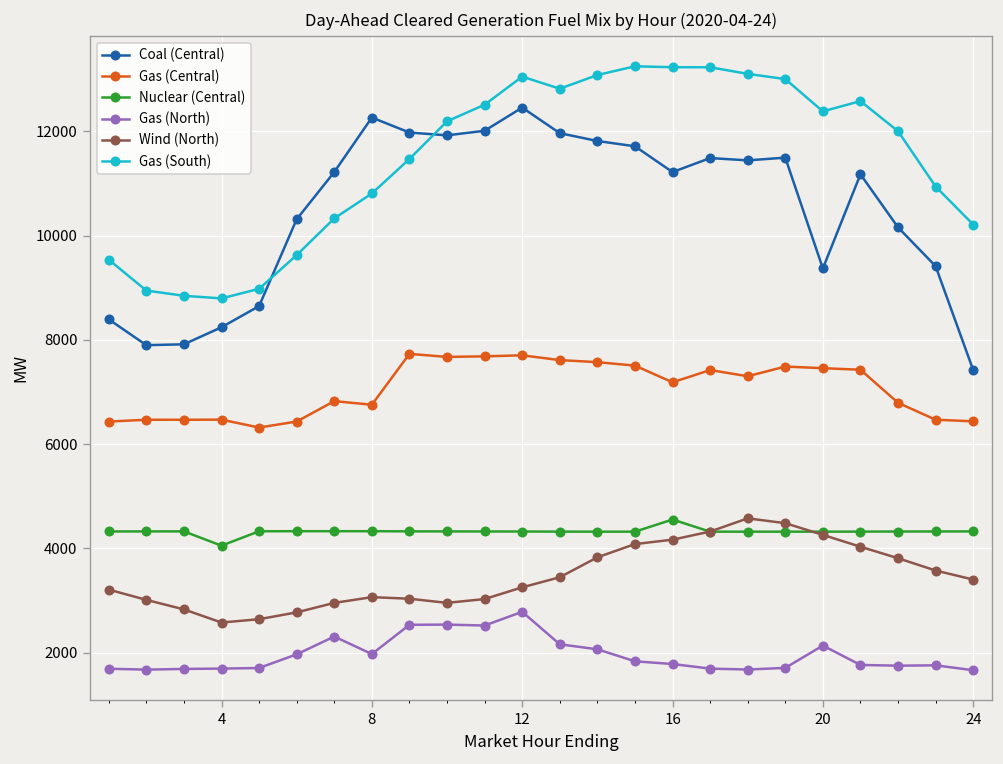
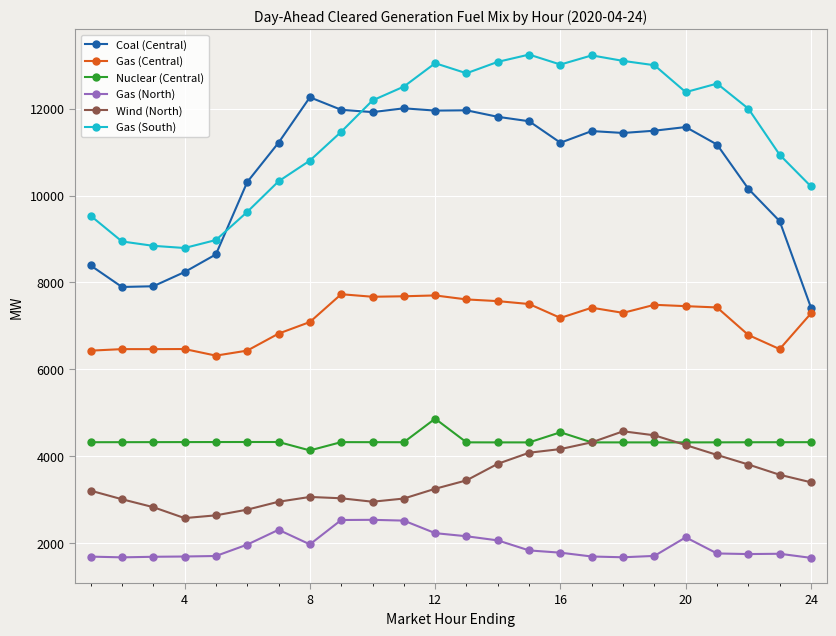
  {
    "Coal (Central)": {
      "4": 8200,
      "8": 12300,
-     "12": 12500,
+     "12": 12000,
      "16": 11200,
-     "20": 9400,
+     "20": 11600,
      "24": 7400
    },
    "Gas (Central)": {
      "4": 6500,
-     "8": 6800,
+     "8": 7100,
      "12": 7700,
      "16": 7200,
      "20": 7500,
-     "24": 6400
+     "24": 7300
    },
    "Nuclear (Central)": {
-     "4": 4100,
-     "8": 4300,
-     "12": 4300,
+     "4": 4300,
+     "8": 4100,
+     "12": 4900,
      "16": 4600,
      "20": 4300,
      "24": 4300
    },
    "Gas (North)": {
      "4": 1700,
      "8": 2000,
-     "12": 2800,
+     "12": 2200,
      "16": 1800,
      "20": 2100,
      "24": 1700
    },
    "Wind (North)": {
      "4": 2600,
      "8": 3100,
      "12": 3300,
      "16": 4200,
      "20": 4300,
      "24": 3400
    },
    "Gas (South)": {
      "4": 8800,
      "8": 10800,
      "12": 13000,
-     "16": 13200,
+     "16": 13000,
      "20": 12400,
      "24": 10200
    }
  }
